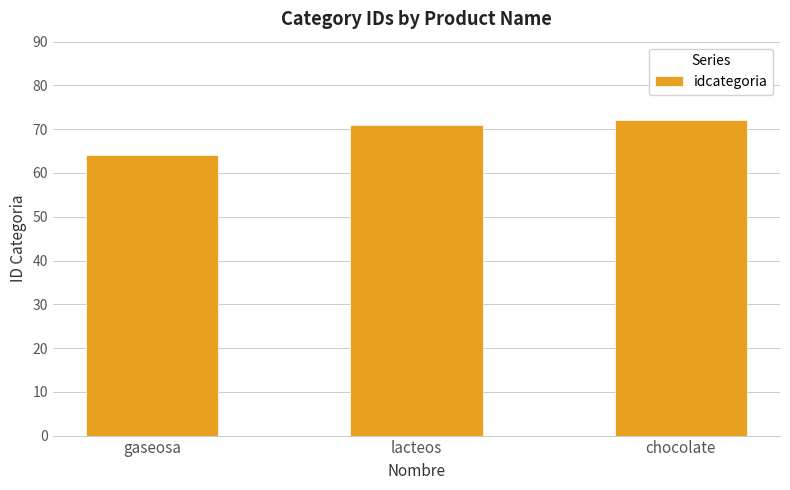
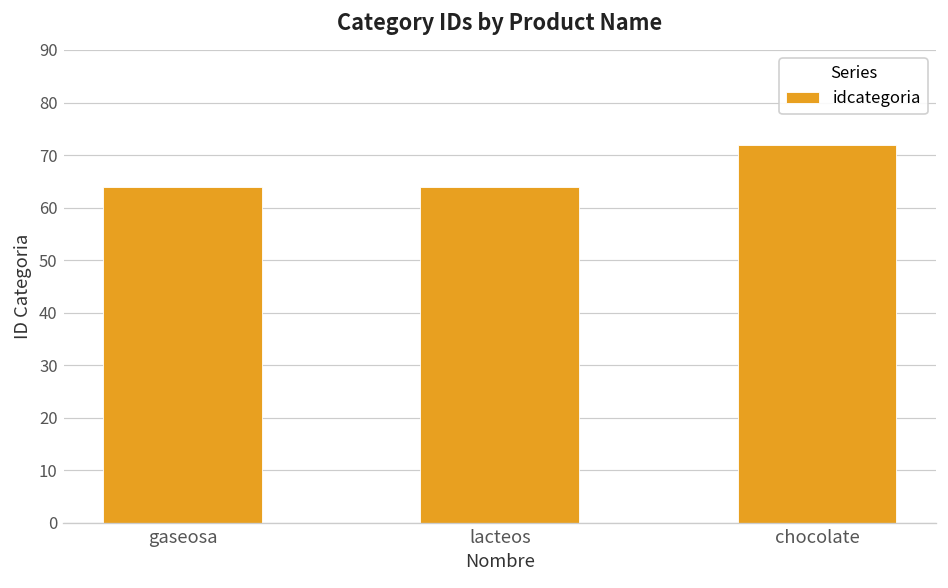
  {
    "gaseosa": 64,
-   "lacteos": 71,
+   "lacteos": 64,
    "chocolate": 72
  }
